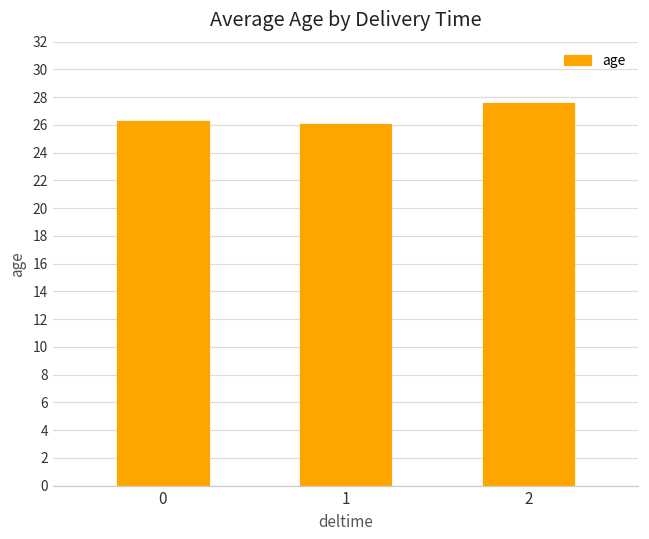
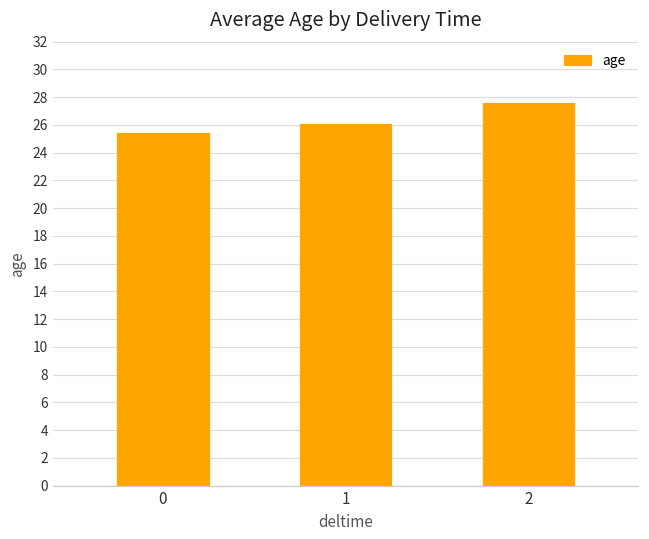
  {
-   "0": 26.3,
+   "0": 25.4,
    "1": 26.1,
    "2": 27.6
  }
